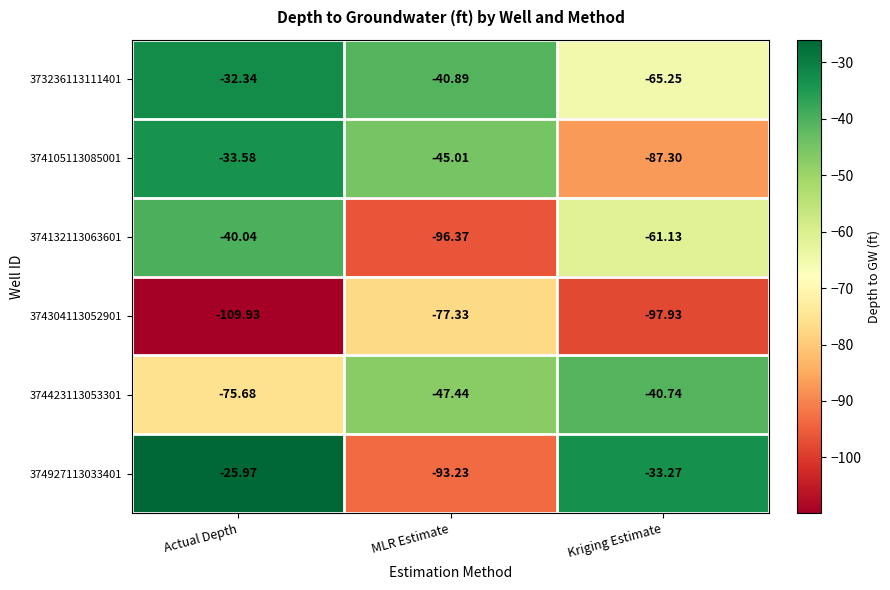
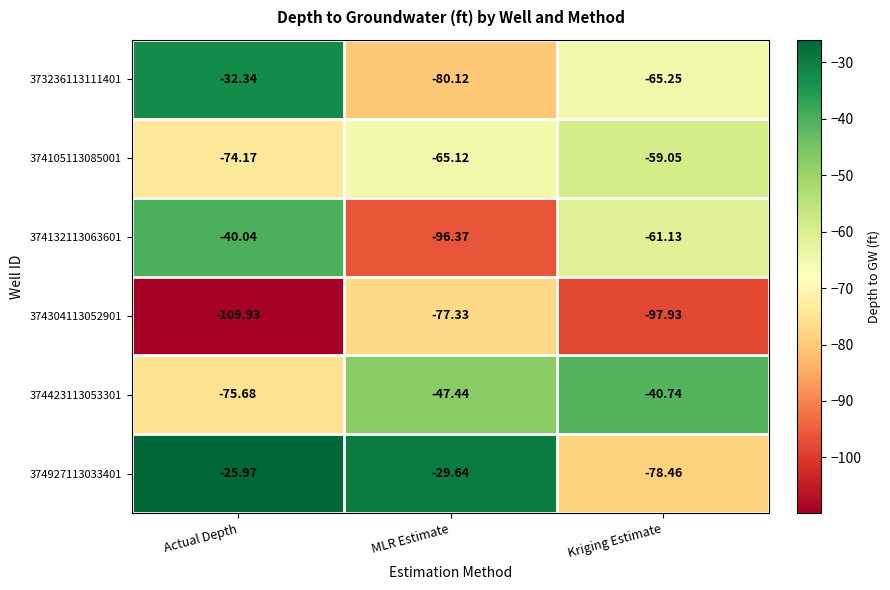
  {
    "373236113111401": {
      "Actual Depth": -32.34,
-     "MLR Estimate": -40.89,
+     "MLR Estimate": -80.12,
      "Kriging Estimate": -65.25
    },
    "374105113085001": {
-     "Actual Depth": -33.58,
-     "MLR Estimate": -45.01,
-     "Kriging Estimate": -87.30
+     "Actual Depth": -74.17,
+     "MLR Estimate": -65.12,
+     "Kriging Estimate": -59.05
    },
    "374132113063601": {
      "Actual Depth": -40.04,
      "MLR Estimate": -96.37,
      "Kriging Estimate": -61.13
    },
    "374304113052901": {
      "Actual Depth": -109.93,
      "MLR Estimate": -77.33,
      "Kriging Estimate": -97.93
    },
    "374423113053301": {
      "Actual Depth": -75.68,
      "MLR Estimate": -47.44,
      "Kriging Estimate": -40.74
    },
    "374927113033401": {
      "Actual Depth": -25.97,
-     "MLR Estimate": -93.23,
-     "Kriging Estimate": -33.27
+     "MLR Estimate": -29.64,
+     "Kriging Estimate": -78.46
    }
  }
